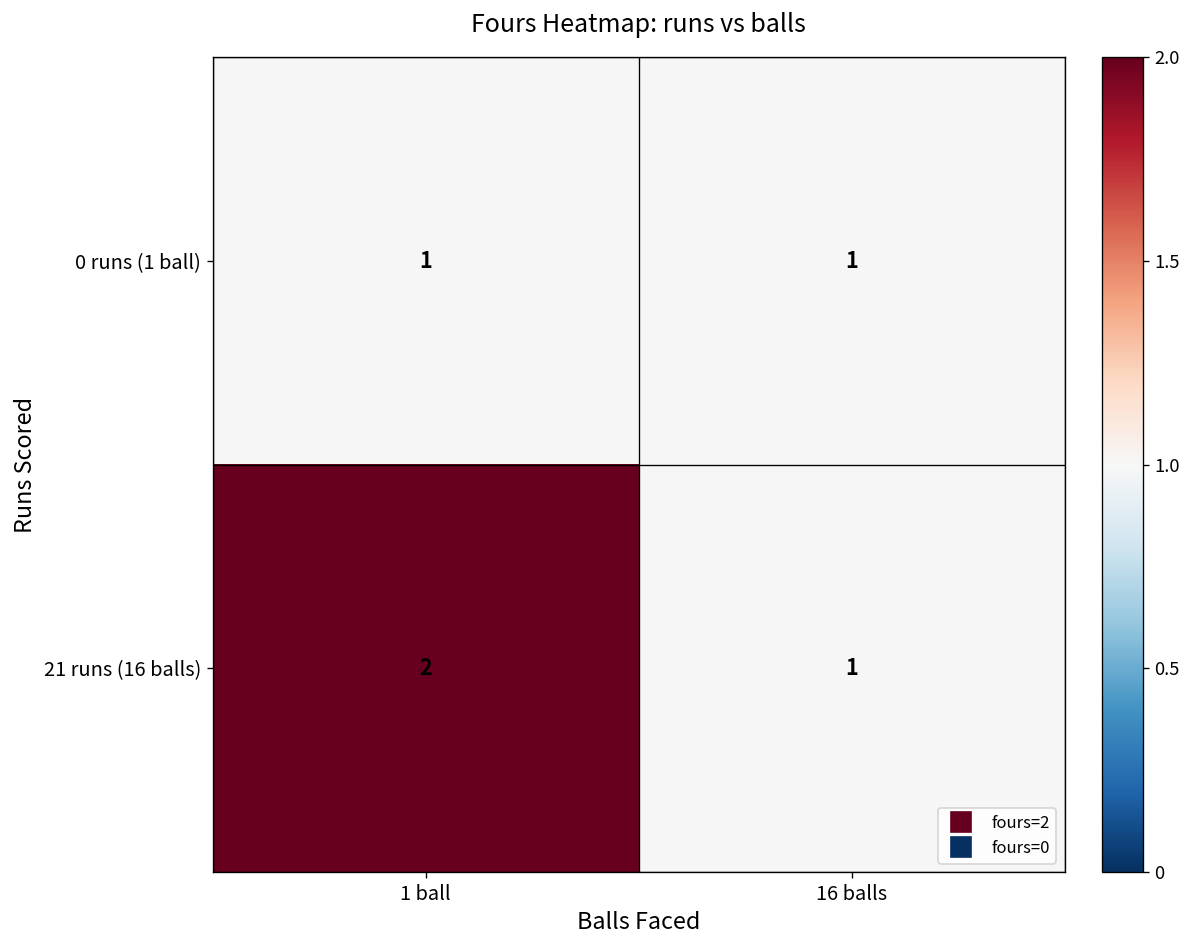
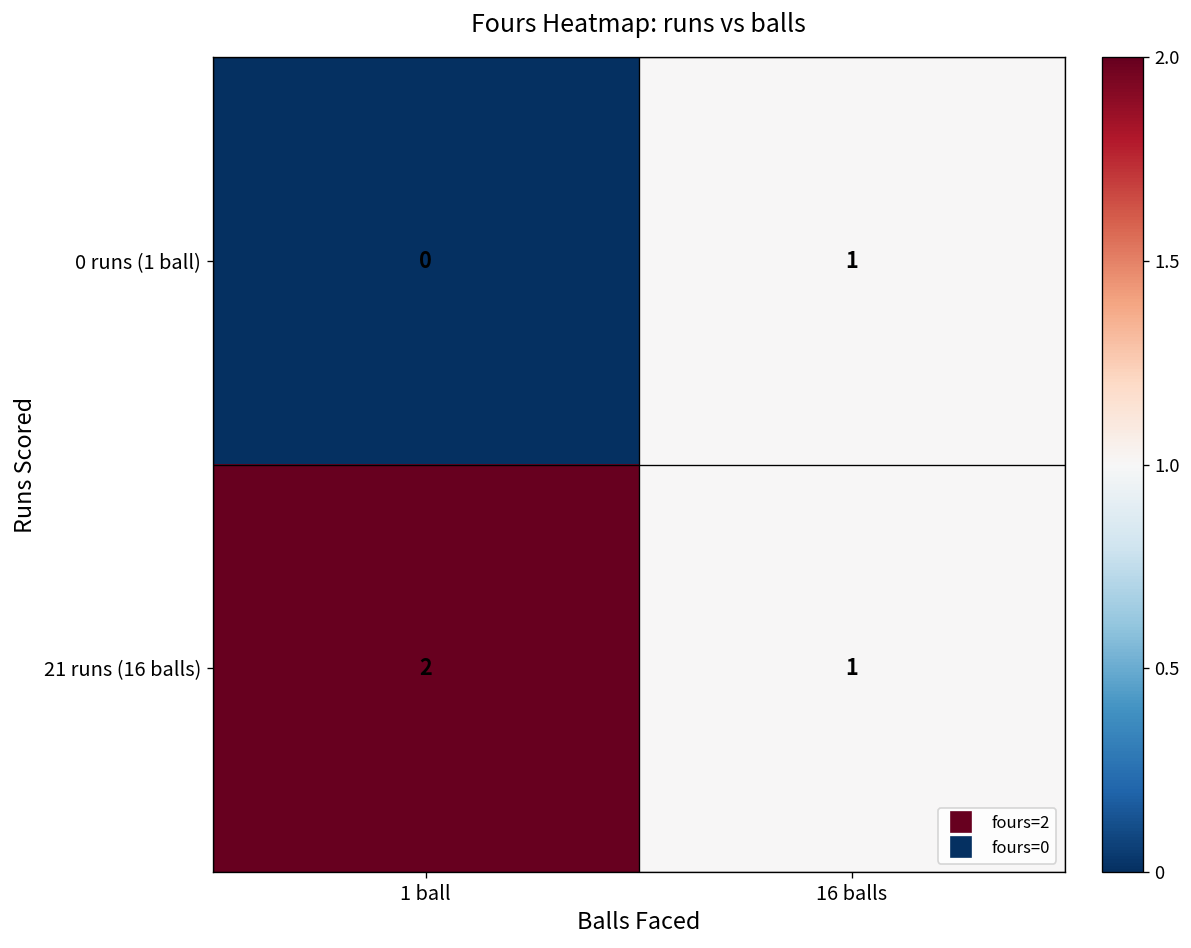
  {
    "0 runs (1 ball)": {
-     "1 ball": 1,
+     "1 ball": 0,
      "16 balls": 1
    },
    "21 runs (16 balls)": {
      "1 ball": 2,
      "16 balls": 1
    }
  }
